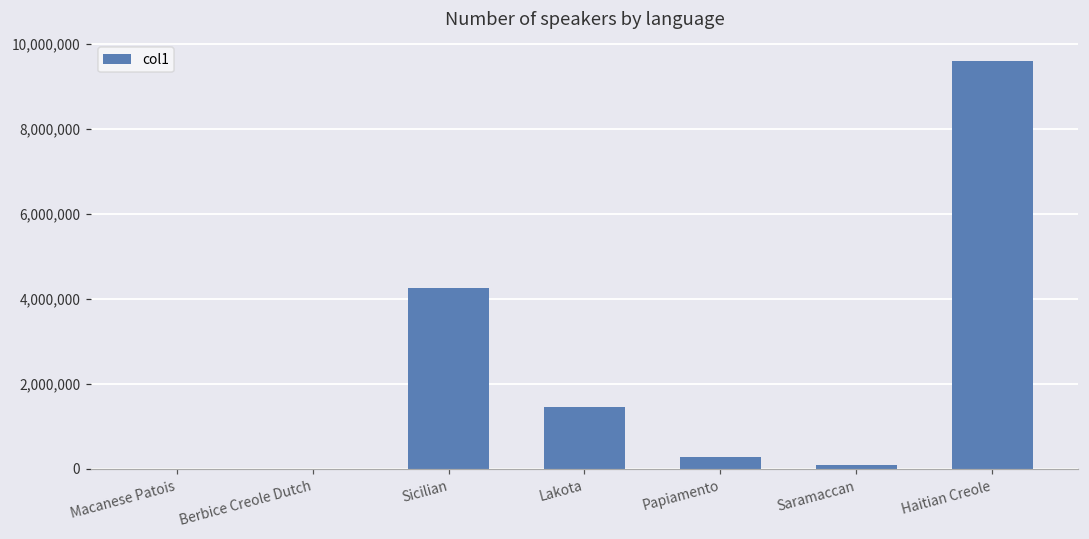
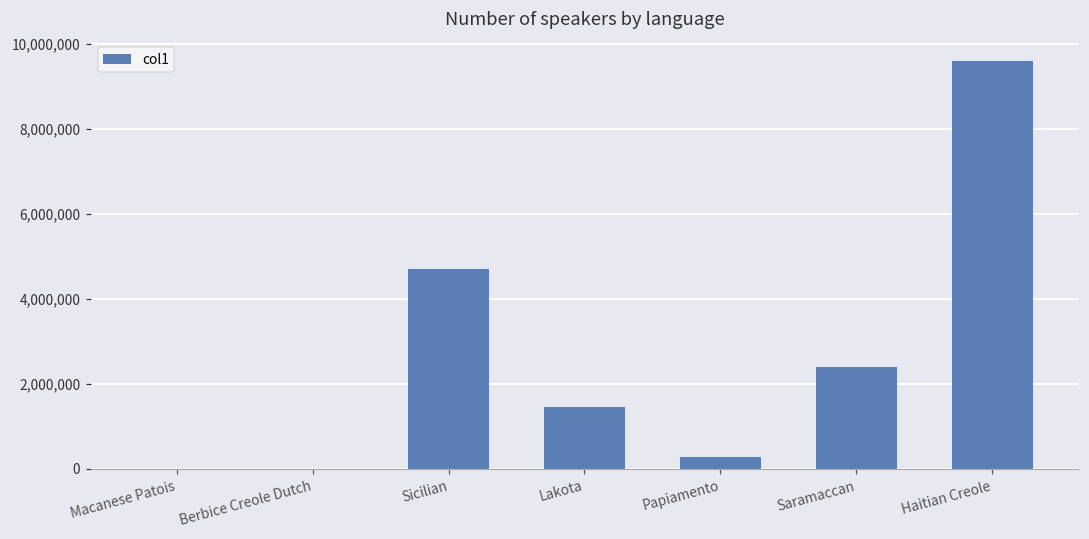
  {
    "Berbice Creole Dutch": "0",
-   "Sicilian": "4,300,000",
+   "Sicilian": "4,700,000",
    "Lakota": "1,400,000",
    "Papiamento": "300,000",
-   "Saramaccan": "100,000",
+   "Saramaccan": "2,400,000",
    "Haitian Creole": "9,600,000"
  }
